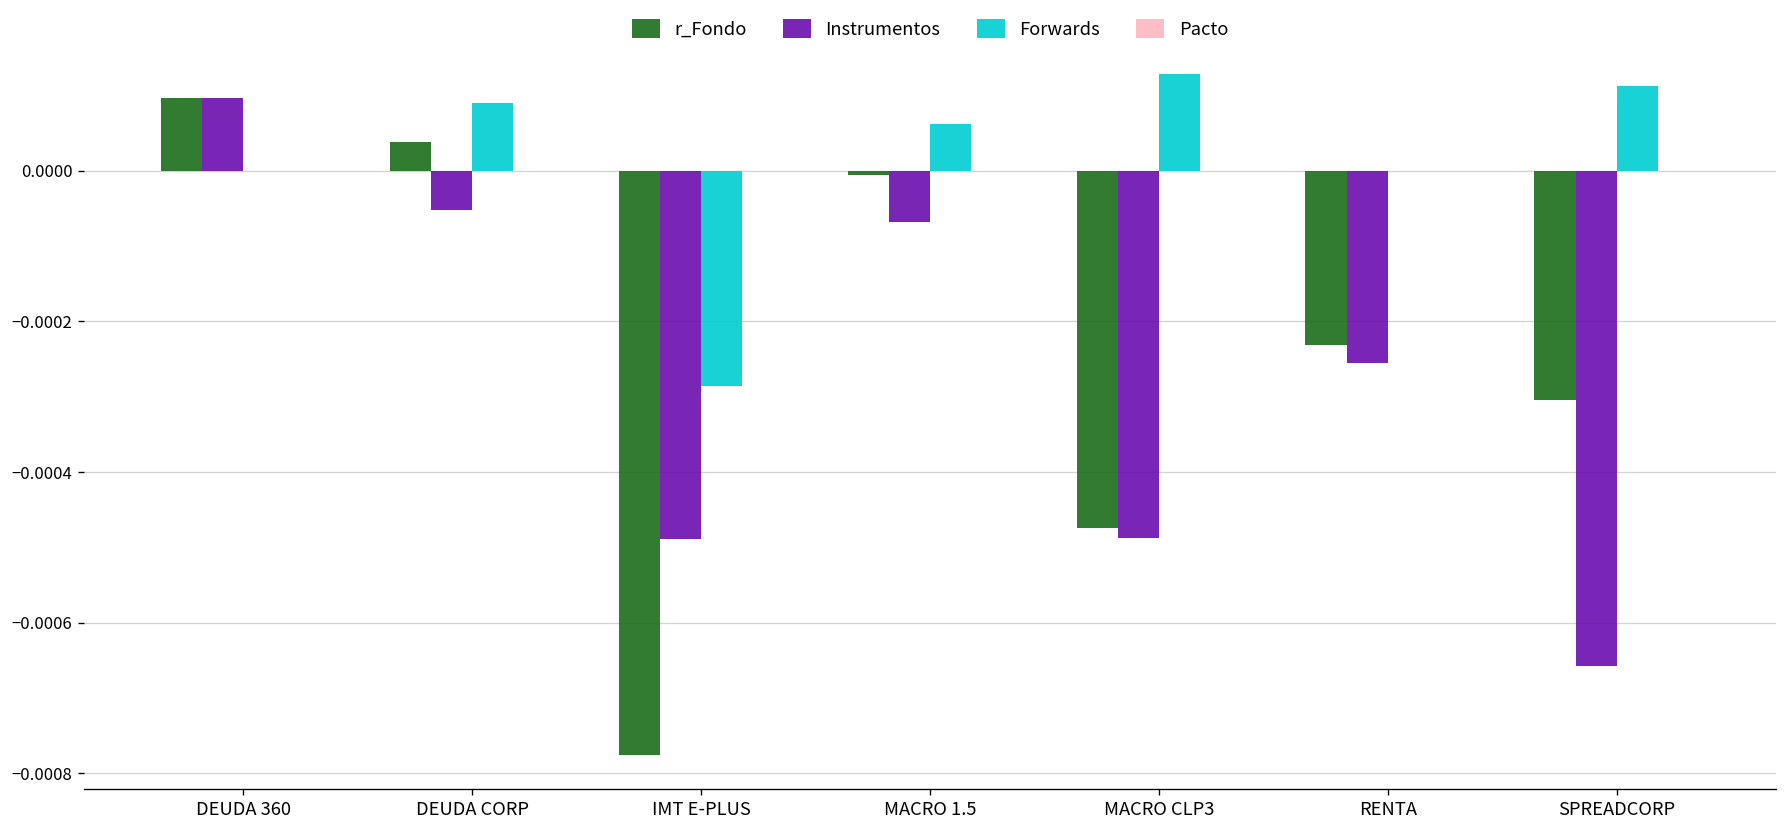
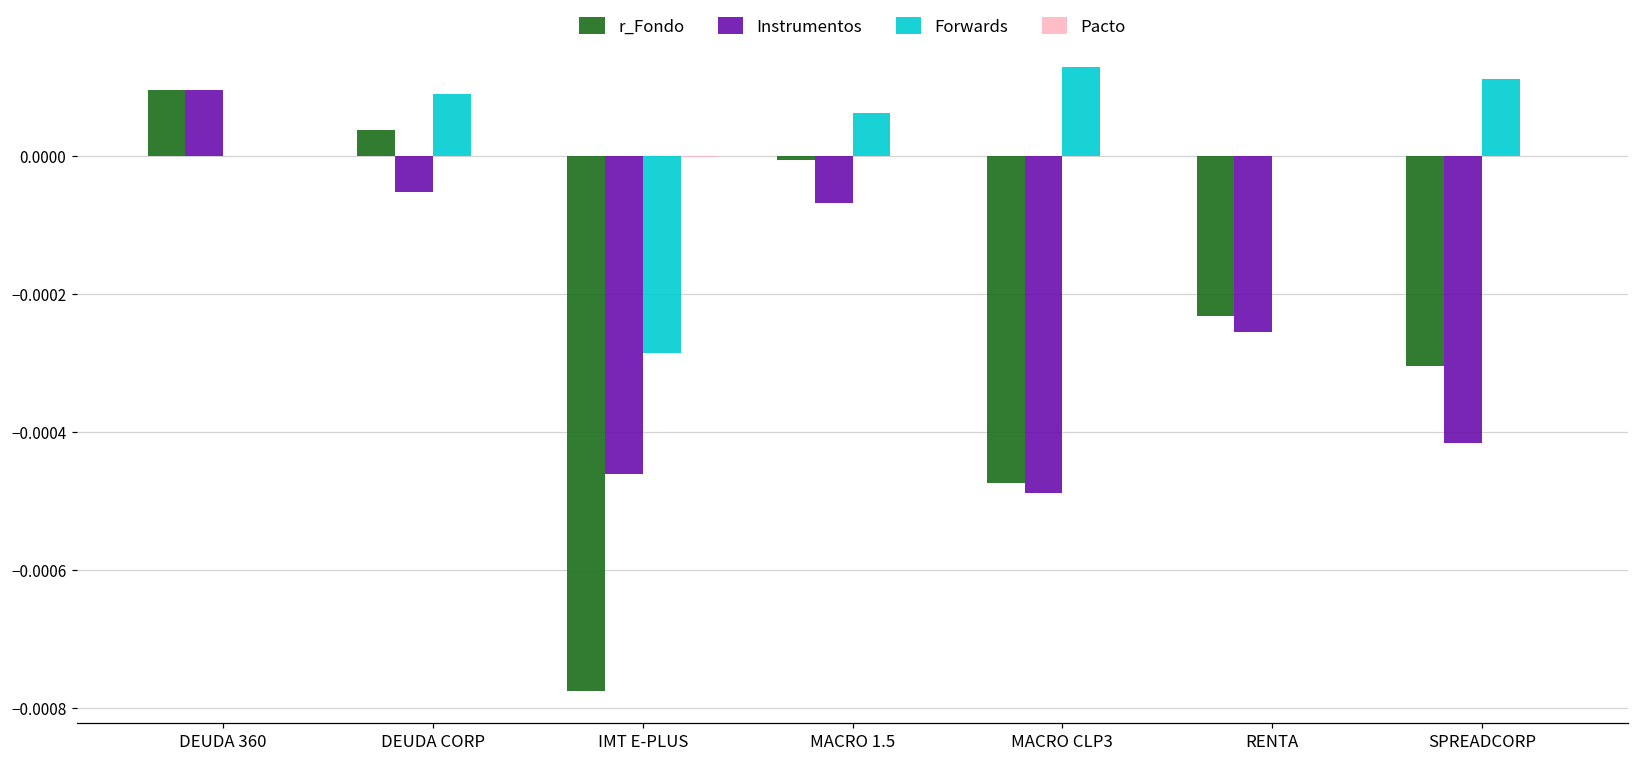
  {
    "r_Fondo": {
      "DEUDA 360": 0.00010,
      "DEUDA CORP": 0.00004,
      "IMT E-PLUS": -0.00078,
      "MACRO 1.5": -0.00001,
      "MACRO CLP3": -0.00047,
      "RENTA": -0.00023,
      "SPREADCORP": -0.00030
    },
    "Instrumentos": {
      "DEUDA 360": 0.00010,
      "DEUDA CORP": -0.00005,
-     "IMT E-PLUS": -0.00049,
+     "IMT E-PLUS": -0.00046,
      "MACRO 1.5": -0.00007,
      "MACRO CLP3": -0.00049,
      "RENTA": -0.00026,
-     "SPREADCORP": -0.00066
+     "SPREADCORP": -0.00042
    },
    "Forwards": {
      "DEUDA 360": 0.00000,
      "DEUDA CORP": 0.00009,
      "IMT E-PLUS": -0.00029,
      "MACRO 1.5": 0.00006,
      "MACRO CLP3": 0.00013,
      "RENTA": 0.00000,
      "SPREADCORP": 0.00011
    },
    "Pacto": {
      "DEUDA 360": 0.00000,
      "DEUDA CORP": 0.00000,
      "MACRO 1.5": 0.00000,
      "RENTA": 0.00000,
      "SPREADCORP": 0.00000
    }
  }
